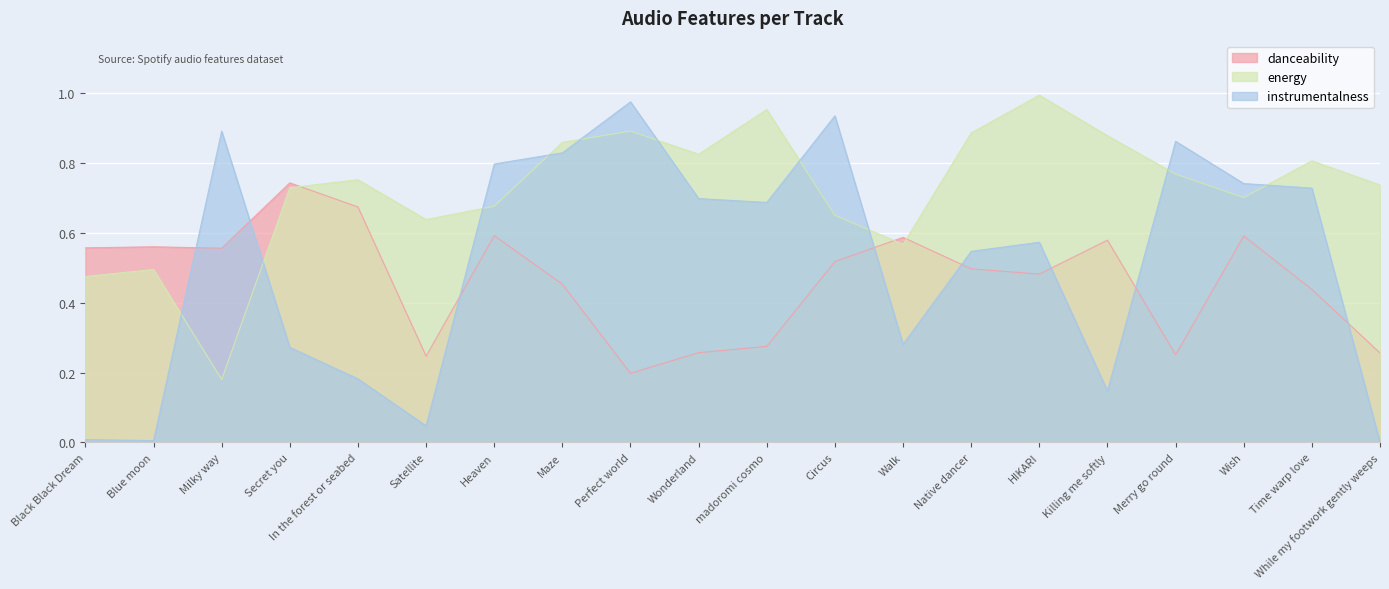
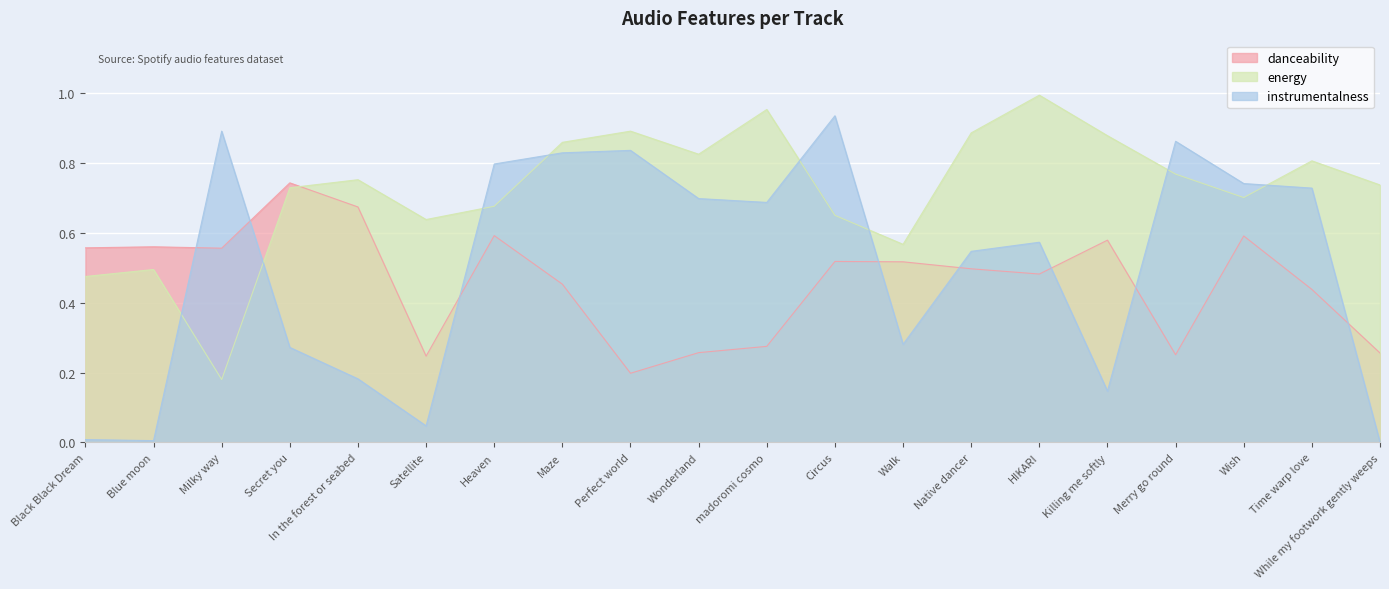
  {
    "danceability": {
      "Black Black Dream": 0.56,
      "Blue moon": 0.56,
      "Milky way": 0.56,
      "Secret you": 0.74,
      "In the forest or seabed": 0.67,
      "Satellite": 0.25,
      "Heaven": 0.59,
      "Maze": 0.45,
      "Perfect world": 0.20,
      "Wonderland": 0.26,
      "madoromi cosmo": 0.28,
      "Circus": 0.52,
-     "Walk": 0.59,
+     "Walk": 0.52,
      "Native dancer": 0.50,
      "HIKARI": 0.48,
      "Killing me softly": 0.58,
      "Merry go round": 0.25,
      "Wish": 0.59,
      "Time warp love": 0.44,
      "While my footwork gently weeps": 0.26
    },
    "energy": {
      "Black Black Dream": 0.48,
      "Blue moon": 0.50,
      "Milky way": 0.18,
      "Secret you": 0.73,
      "In the forest or seabed": 0.75,
      "Satellite": 0.64,
      "Heaven": 0.68,
      "Maze": 0.86,
      "Perfect world": 0.89,
      "Wonderland": 0.83,
      "madoromi cosmo": 0.95,
      "Circus": 0.65,
      "Walk": 0.57,
      "Native dancer": 0.89,
      "HIKARI": 0.99,
      "Killing me softly": 0.88,
      "Merry go round": 0.77,
      "Wish": 0.70,
      "Time warp love": 0.81,
      "While my footwork gently weeps": 0.74
    },
    "instrumentalness": {
      "Black Black Dream": 0.01,
      "Blue moon": 0.01,
      "Milky way": 0.89,
      "Secret you": 0.27,
      "In the forest or seabed": 0.18,
      "Satellite": 0.05,
      "Heaven": 0.80,
      "Maze": 0.83,
-     "Perfect world": 0.98,
+     "Perfect world": 0.84,
      "Wonderland": 0.70,
      "madoromi cosmo": 0.69,
      "Circus": 0.94,
      "Walk": 0.28,
      "Native dancer": 0.55,
      "HIKARI": 0.57,
      "Killing me softly": 0.15,
      "Merry go round": 0.86,
      "Wish": 0.74,
      "Time warp love": 0.73,
      "While my footwork gently weeps": 0.00
    }
  }
